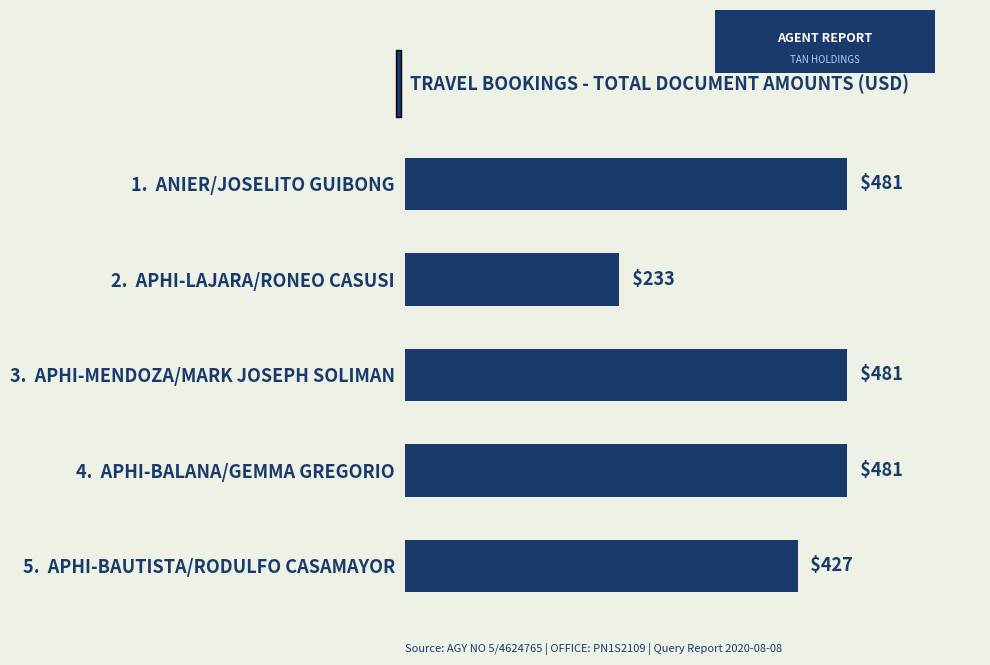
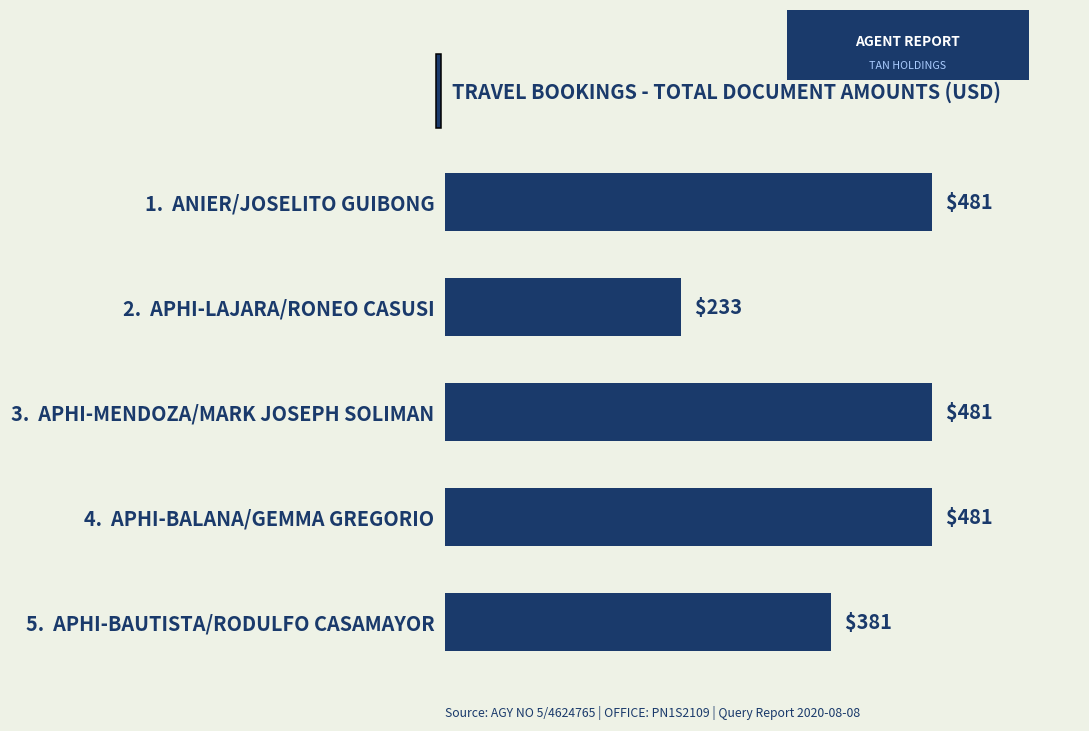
  {
    "1. ANIER/JOSELITO GUIBONG": "$481",
    "2. APHI-LAJARA/RONEO CASUSI": "$233",
    "3. APHI-MENDOZA/MARK JOSEPH SOLIMAN": "$481",
    "4. APHI-BALANA/GEMMA GREGORIO": "$481",
-   "5. APHI-BAUTISTA/RODULFO CASAMAYOR": "$427"
+   "5. APHI-BAUTISTA/RODULFO CASAMAYOR": "$381"
  }
